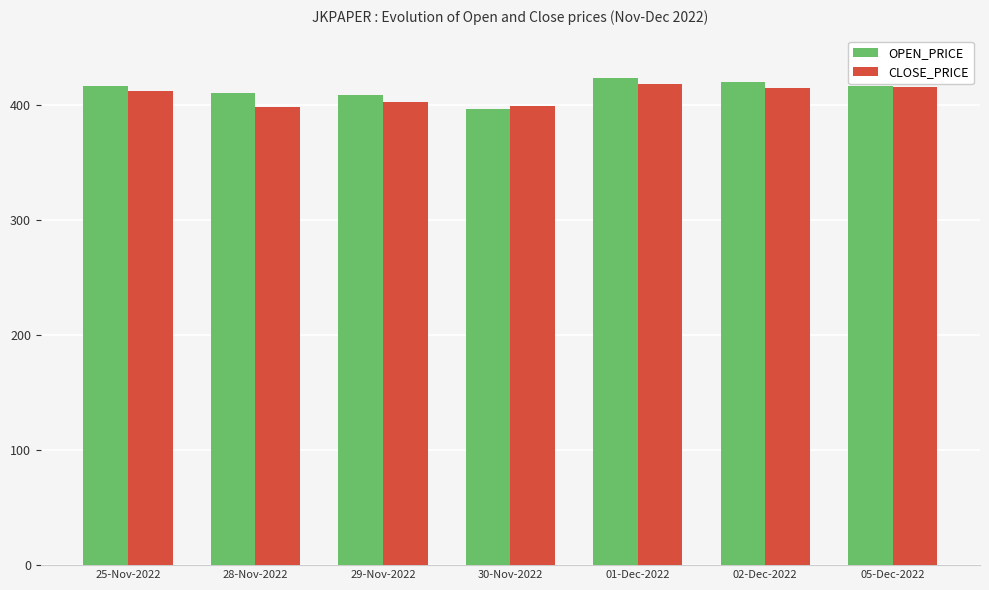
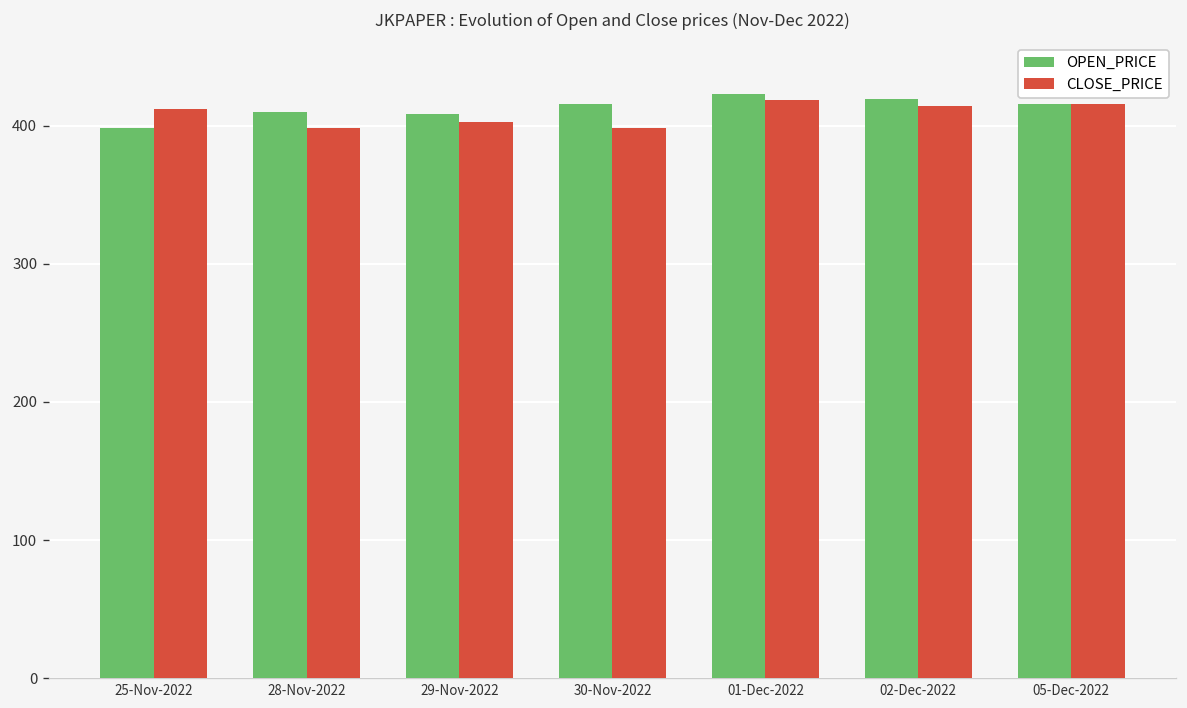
  {
    "OPEN_PRICE": {
-     "25-Nov-2022": 416,
+     "25-Nov-2022": 398,
      "28-Nov-2022": 410,
      "29-Nov-2022": 408,
-     "30-Nov-2022": 396,
+     "30-Nov-2022": 415,
      "01-Dec-2022": 423,
      "02-Dec-2022": 419,
      "05-Dec-2022": 416
    },
    "CLOSE_PRICE": {
      "25-Nov-2022": 412,
      "28-Nov-2022": 398,
      "29-Nov-2022": 402,
      "30-Nov-2022": 399,
      "01-Dec-2022": 418,
      "02-Dec-2022": 414,
      "05-Dec-2022": 416
    }
  }
